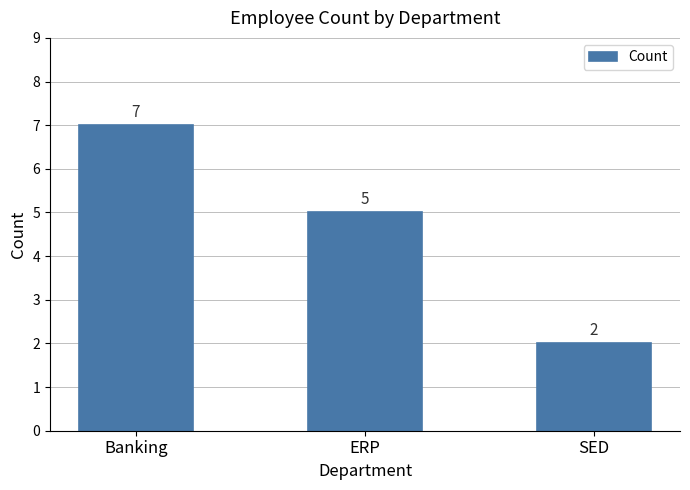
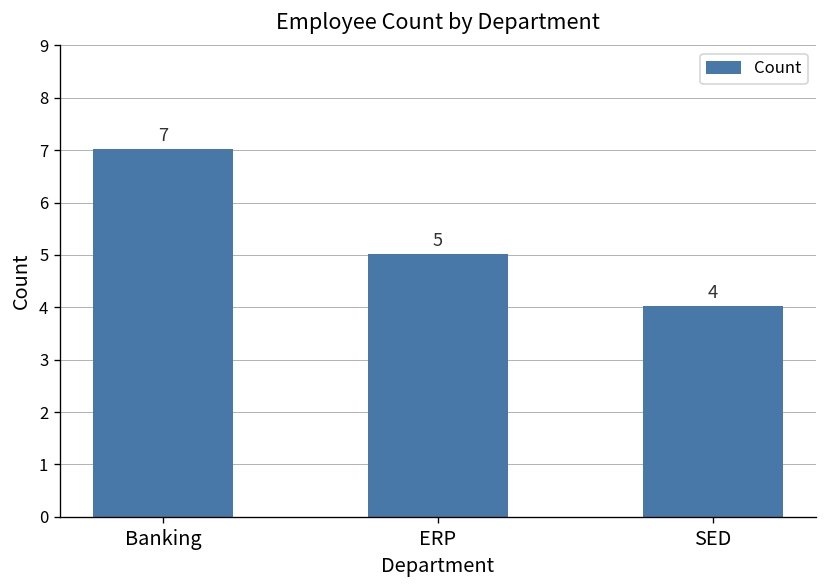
  {
    "Banking": 7,
    "ERP": 5,
-   "SED": 2
+   "SED": 4
  }
